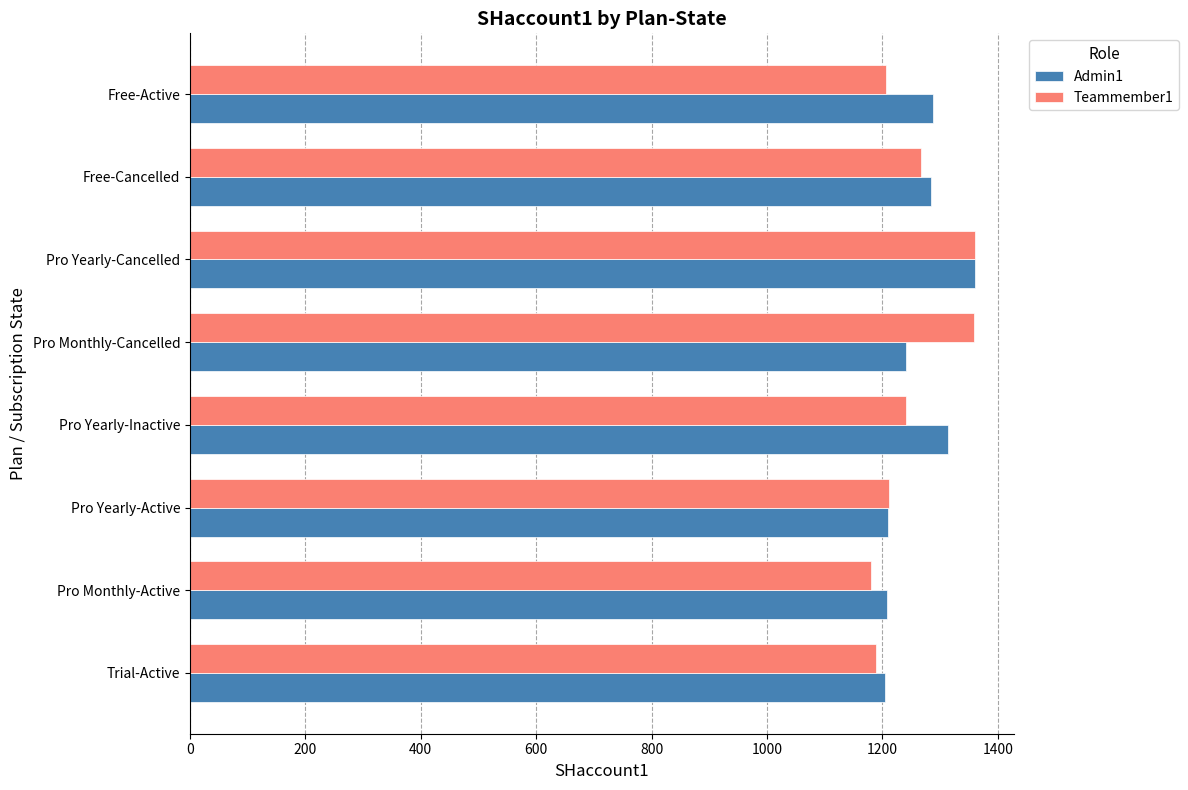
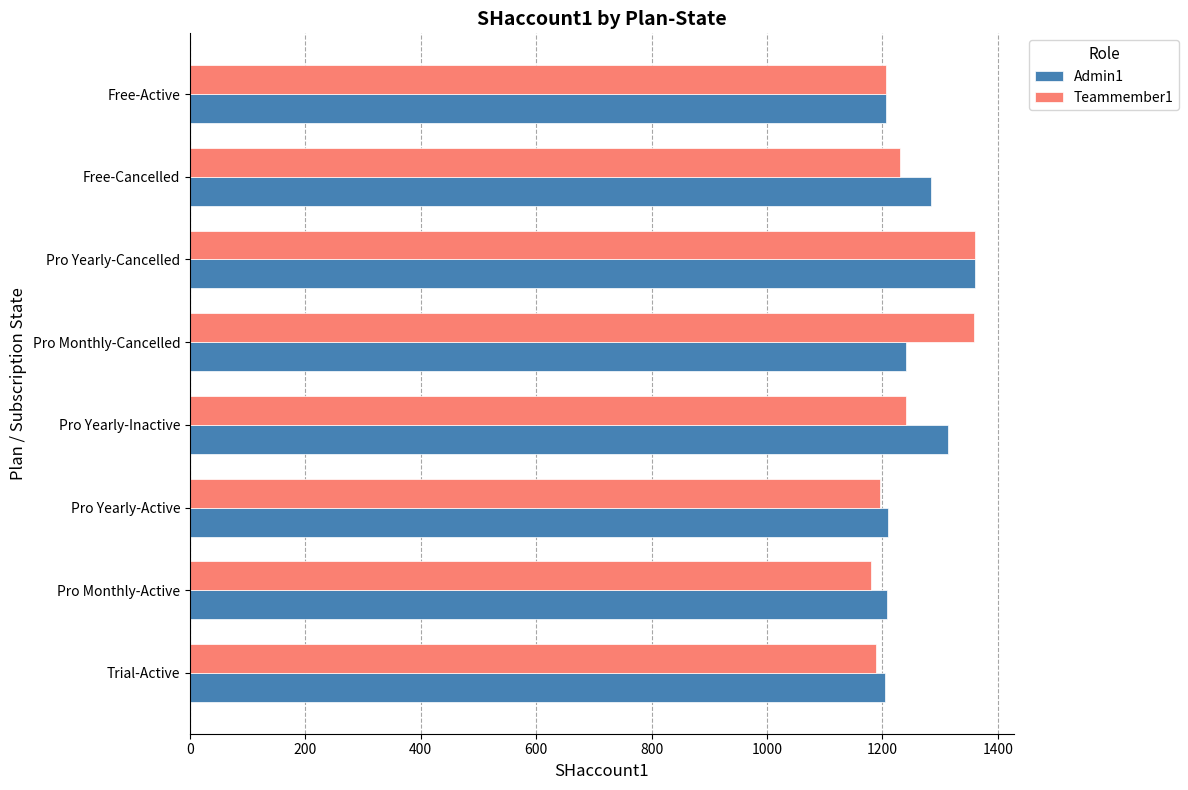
  {
    "Admin1": {
-     "Free-Active": 1290,
+     "Free-Active": 1210,
      "Free-Cancelled": 1290,
      "Pro Yearly-Cancelled": 1360,
      "Pro Monthly-Cancelled": 1240,
      "Pro Yearly-Inactive": 1310,
      "Pro Yearly-Active": 1210,
      "Pro Monthly-Active": 1210,
      "Trial-Active": 1210
    },
    "Teammember1": {
      "Free-Active": 1210,
-     "Free-Cancelled": 1270,
+     "Free-Cancelled": 1230,
      "Pro Yearly-Cancelled": 1360,
      "Pro Monthly-Cancelled": 1360,
      "Pro Yearly-Inactive": 1240,
-     "Pro Yearly-Active": 1210,
+     "Pro Yearly-Active": 1200,
      "Pro Monthly-Active": 1180,
      "Trial-Active": 1190
    }
  }
